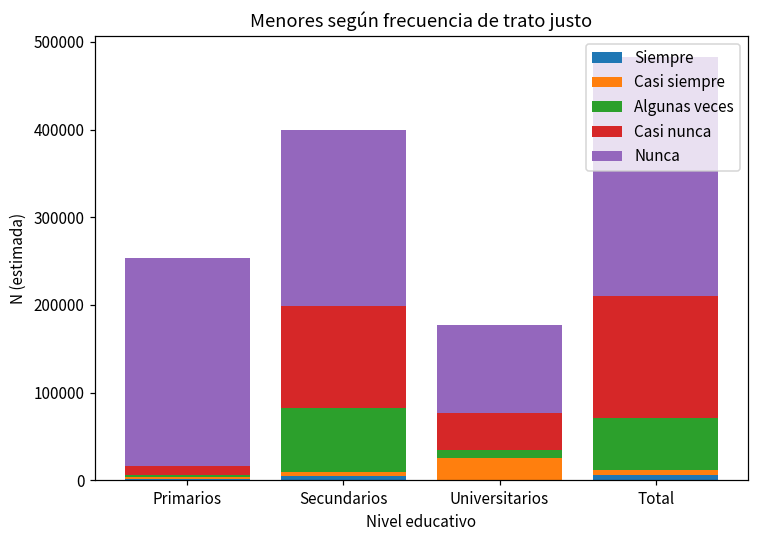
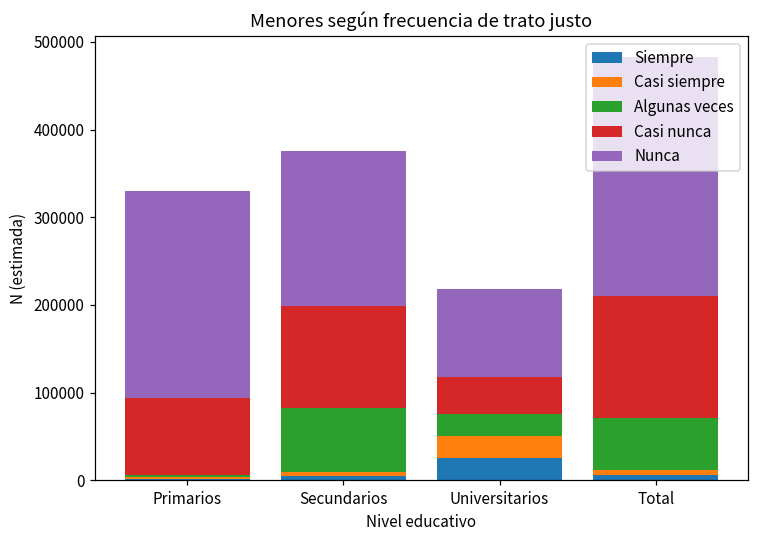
  {
    "Siempre": {
      "Secundarios": 10000,
-     "Universitarios": 0,
+     "Universitarios": 30000,
      "Total": 10000
    },
    "Casi siempre": {
      "Secundarios": 0,
      "Universitarios": 20000,
      "Total": 10000
    },
    "Algunas veces": {
      "Secundarios": 70000,
-     "Universitarios": 10000,
+     "Universitarios": 30000,
      "Total": 60000
    },
    "Casi nunca": {
-     "Primarios": 10000,
+     "Primarios": 90000,
      "Secundarios": 120000,
      "Universitarios": 40000,
      "Total": 140000
    },
    "Nunca": {
      "Primarios": 240000,
-     "Secundarios": 200000,
+     "Secundarios": 180000,
      "Universitarios": 100000
    }
  }
